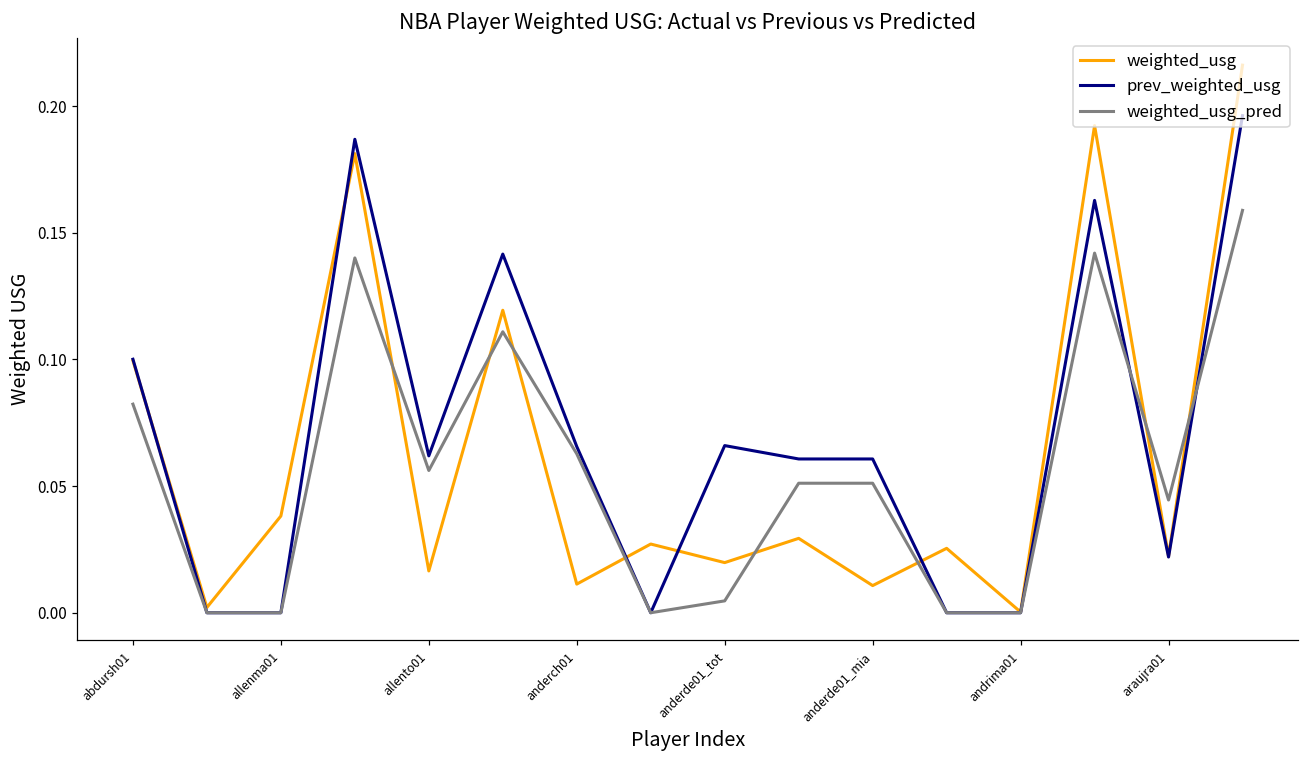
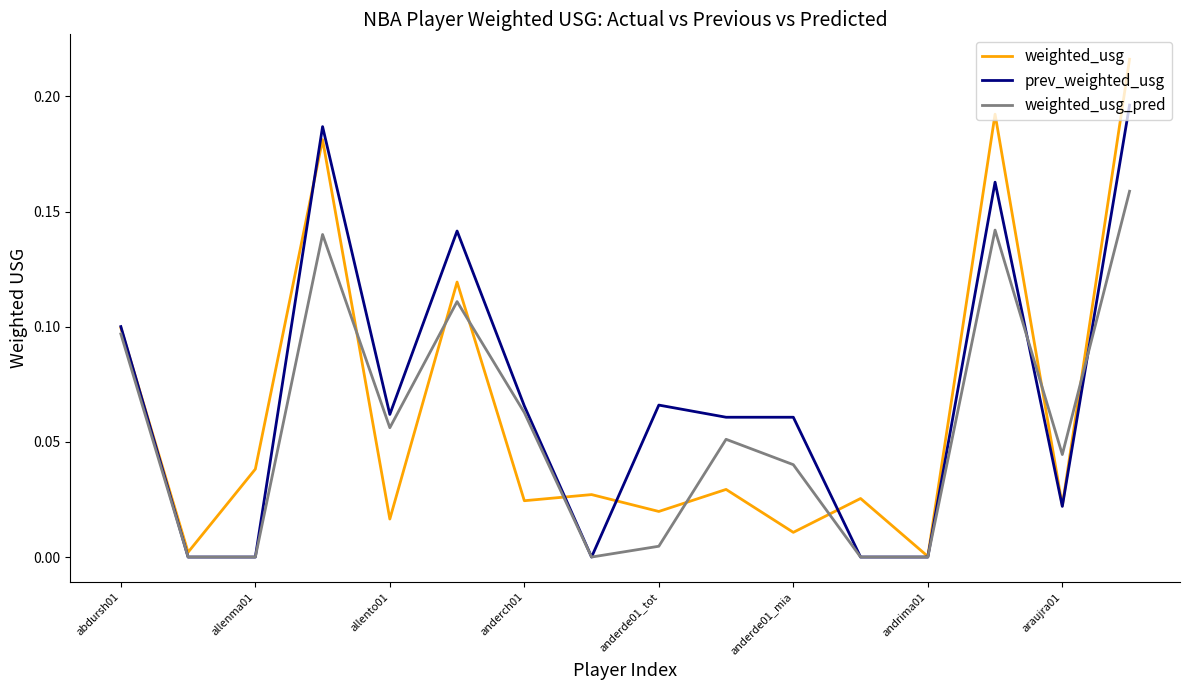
  {
    "weighted_usg": {
      "allenma01": 0.038,
      "allento01": 0.017,
-     "anderch01": 0.011,
+     "anderch01": 0.024,
      "anderde01_tot": 0.020,
      "anderde01_mia": 0.011
    },
    "prev_weighted_usg": {
      "allento01": 0.062,
      "anderch01": 0.066,
      "anderde01_tot": 0.066,
      "anderde01_mia": 0.061
    },
    "weighted_usg_pred": {
-     "abdursh01": 0.082,
+     "abdursh01": 0.097,
      "allento01": 0.056,
      "anderch01": 0.063,
      "anderde01_tot": 0.005,
-     "anderde01_mia": 0.051,
+     "anderde01_mia": 0.040,
      "araujra01": 0.045
    }
  }
